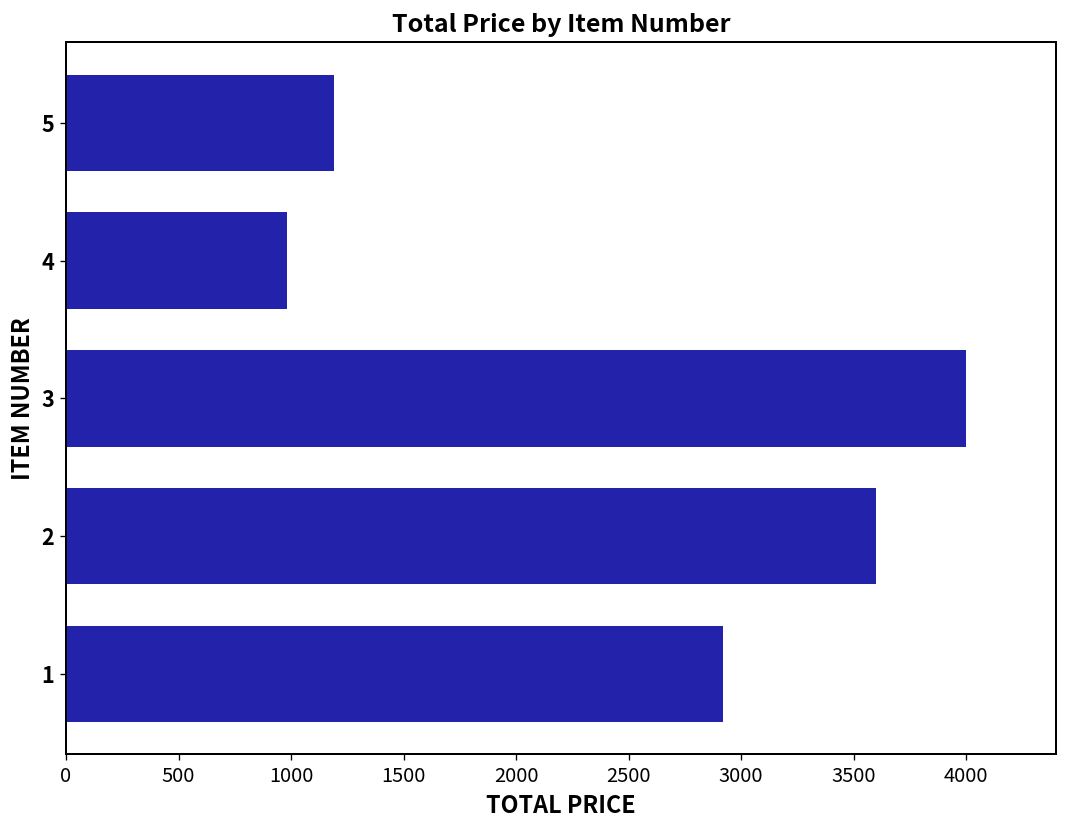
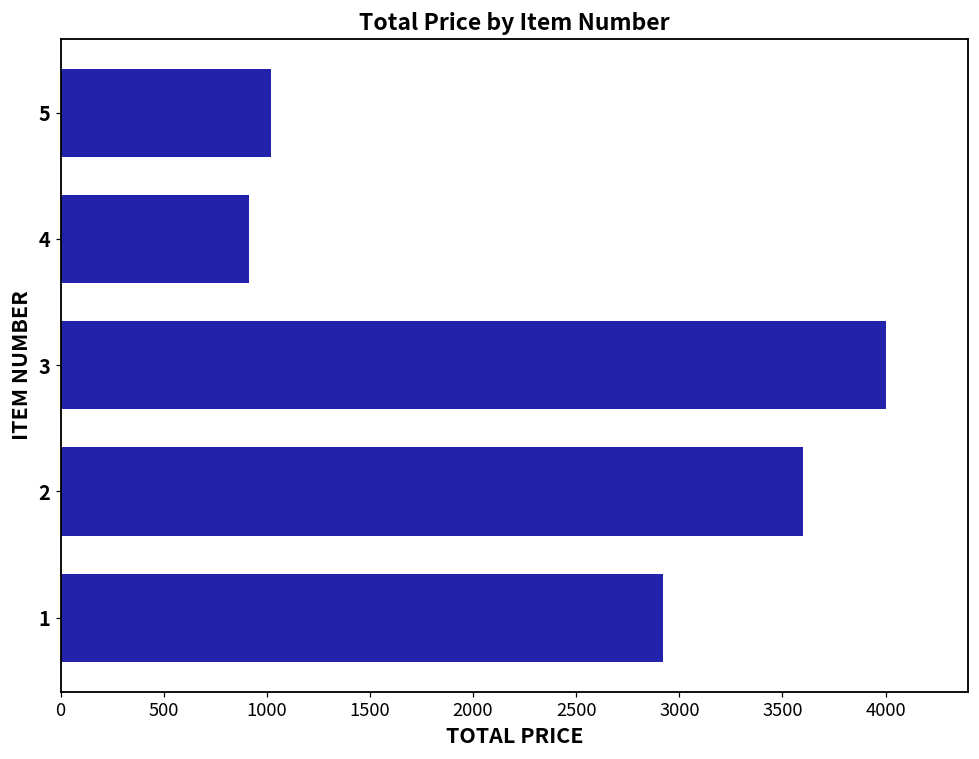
  {
-   "5": 1190,
-   "4": 980,
+   "5": 1020,
+   "4": 910,
    "3": 4000,
    "2": 3600,
    "1": 2920
  }
